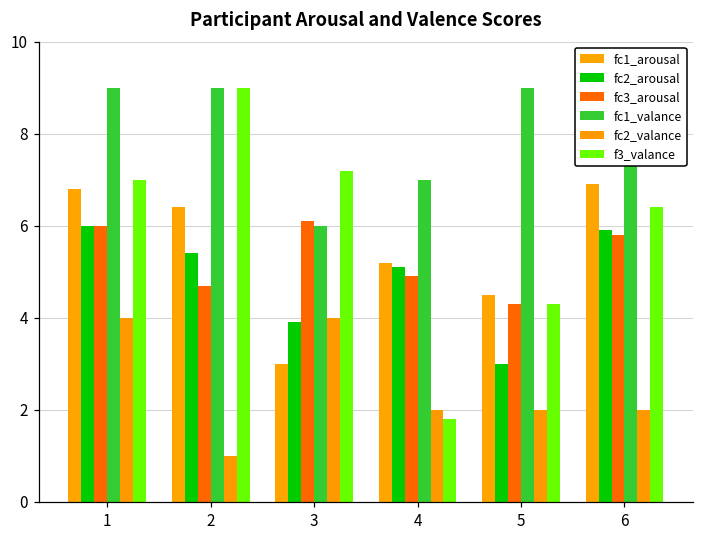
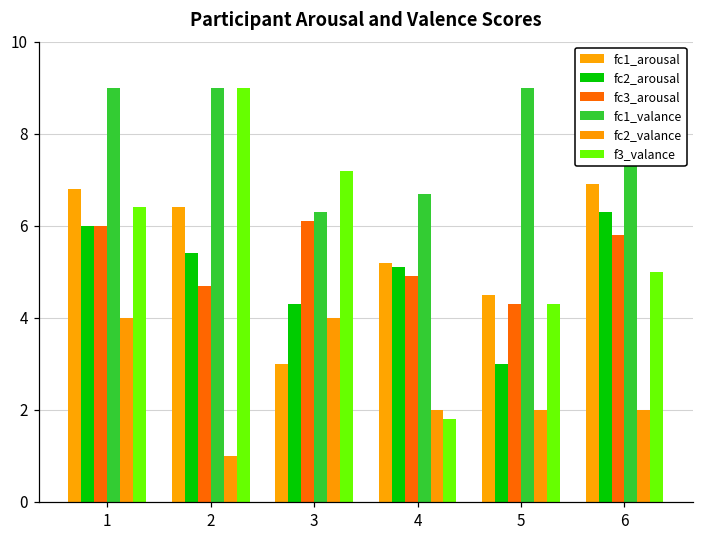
  {
    "fc2_arousal": {
      "1": 6.0,
      "2": 5.4,
-     "3": 3.9,
+     "3": 4.3,
      "4": 5.1,
      "5": 3.0,
-     "6": 5.9
+     "6": 6.3
    },
    "fc1_valance": {
      "1": 9.0,
      "2": 9.0,
-     "3": 6.0,
-     "4": 7.0,
+     "3": 6.3,
+     "4": 6.7,
      "5": 9.0
    },
    "f3_valance": {
-     "1": 7.0,
+     "1": 6.4,
      "2": 9.0,
      "3": 7.2,
      "4": 1.8,
      "5": 4.3,
-     "6": 6.4
+     "6": 5.0
    }
  }
